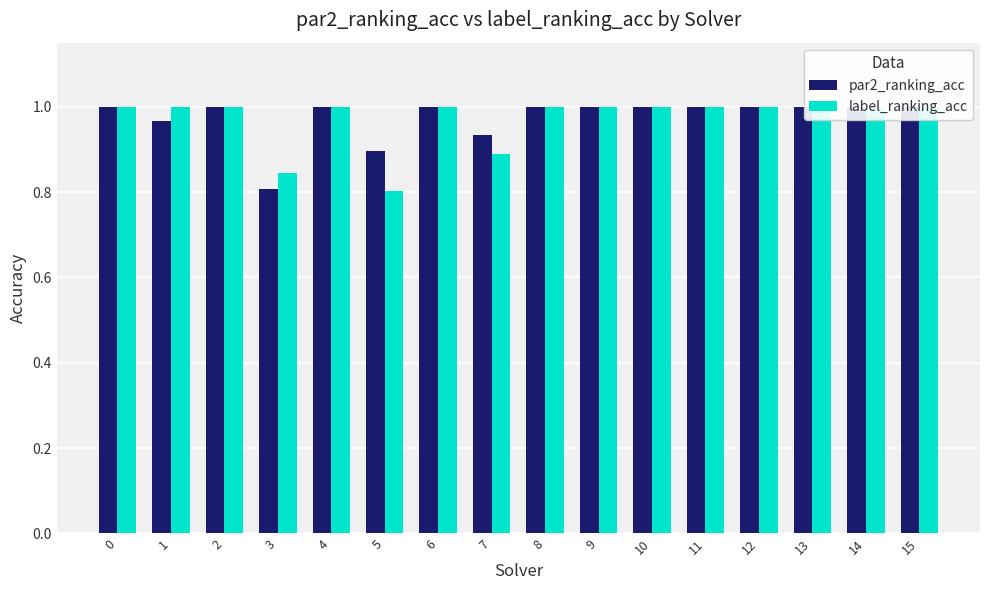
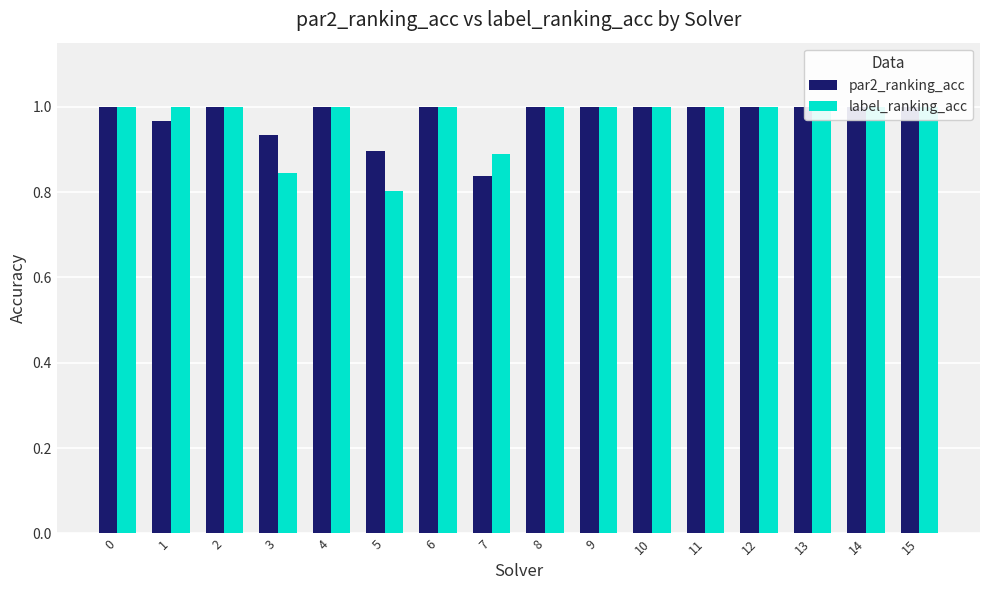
  {
    "par2_ranking_acc": {
      "0": 1.00,
      "1": 0.97,
      "2": 1.00,
-     "3": 0.81,
+     "3": 0.93,
      "4": 1.00,
      "5": 0.90,
      "6": 1.00,
-     "7": 0.93,
+     "7": 0.84,
      "8": 1.00,
      "9": 1.00,
      "10": 1.00,
      "11": 1.00,
      "12": 1.00,
      "13": 1.00
    },
    "label_ranking_acc": {
      "0": 1.00,
      "1": 1.00,
      "2": 1.00,
      "3": 0.85,
      "4": 1.00,
      "5": 0.80,
      "6": 1.00,
      "7": 0.89,
      "8": 1.00,
      "9": 1.00,
      "10": 1.00,
      "11": 1.00,
      "12": 1.00
    }
  }
